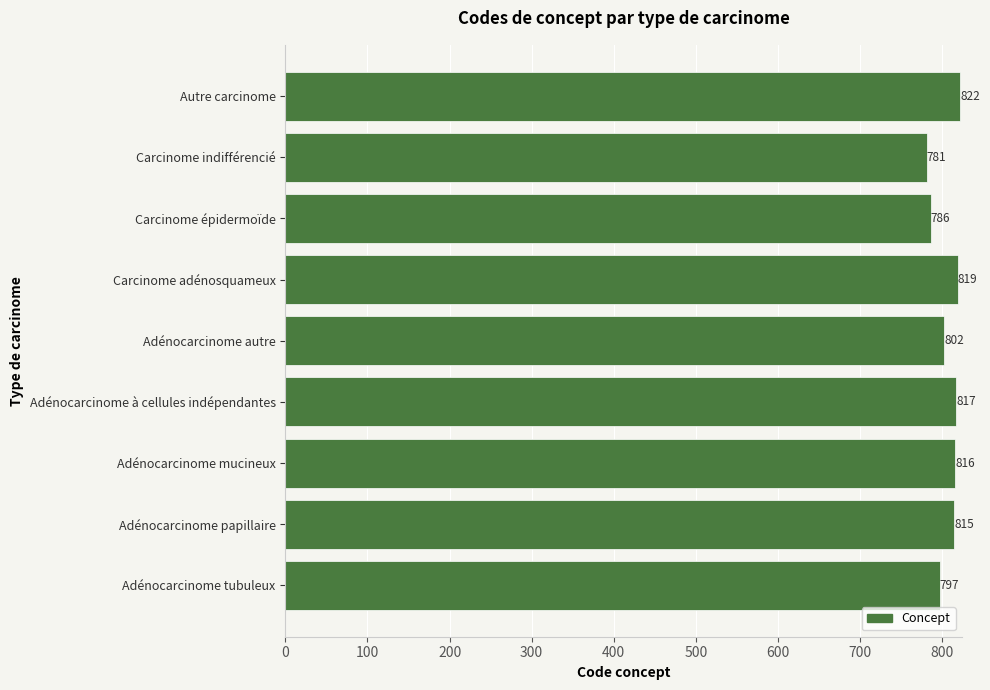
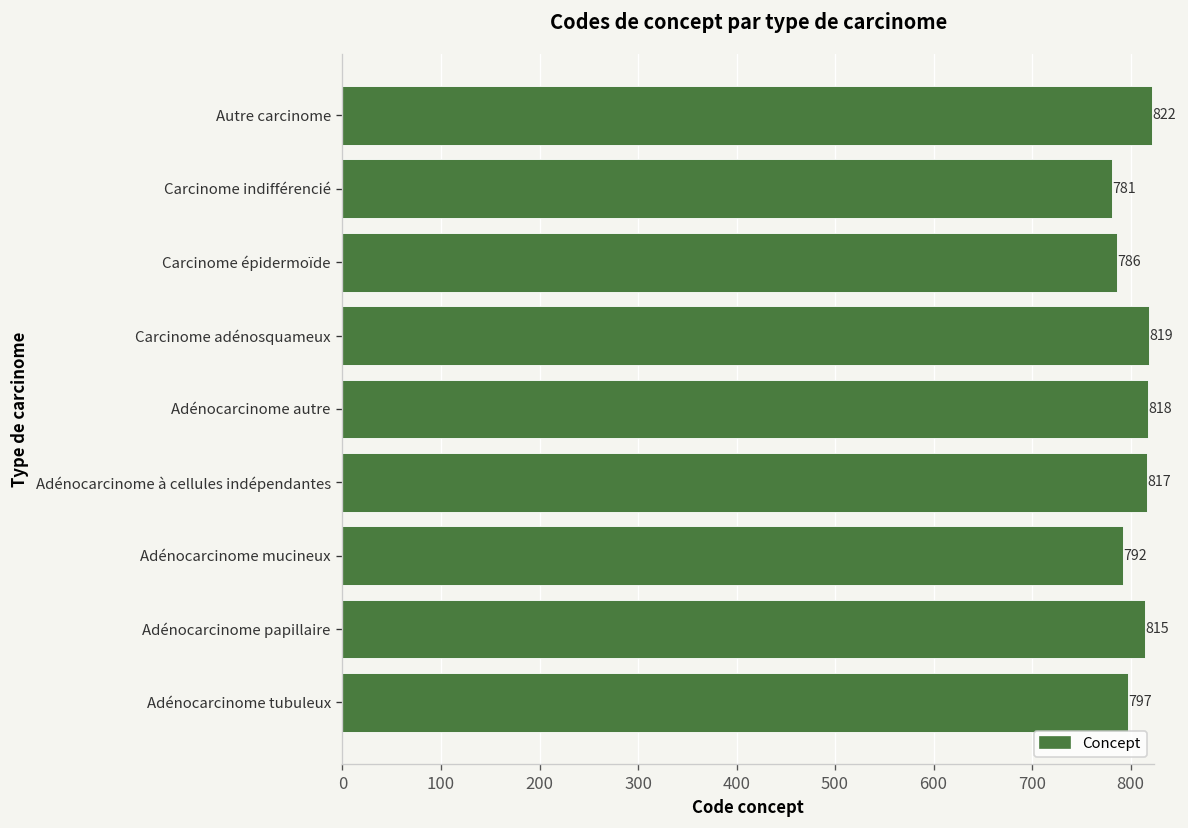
  {
    "Autre carcinome": 822,
    "Carcinome indifférencié": 781,
    "Carcinome épidermoïde": 786,
    "Carcinome adénosquameux": 819,
-   "Adénocarcinome autre": 802,
+   "Adénocarcinome autre": 818,
    "Adénocarcinome à cellules indépendantes": 817,
-   "Adénocarcinome mucineux": 816,
+   "Adénocarcinome mucineux": 792,
    "Adénocarcinome papillaire": 815,
    "Adénocarcinome tubuleux": 797
  }
